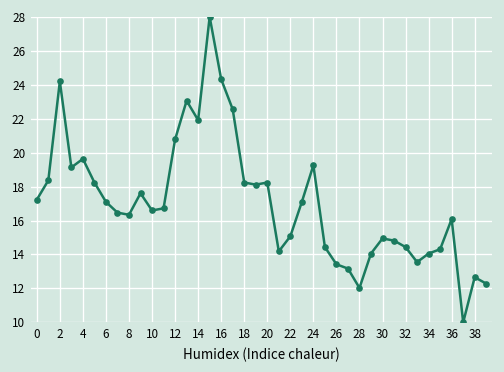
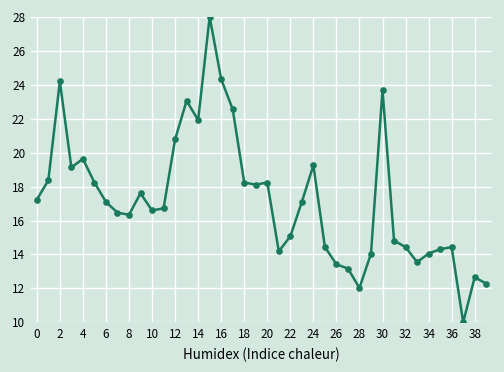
  {
    "0": 17.2,
    "2": 24.2,
    "4": 19.6,
    "6": 17.1,
    "8": 16.3,
    "10": 16.6,
    "12": 20.8,
    "14": 21.9,
    "16": 24.3,
    "18": 18.2,
    "20": 18.2,
    "22": 15.1,
    "24": 19.3,
    "26": 13.4,
    "28": 12.0,
-   "30": 14.9,
+   "30": 23.7,
    "32": 14.4,
    "34": 14.1,
-   "36": 16.1,
+   "36": 14.4,
    "38": 12.7
  }
